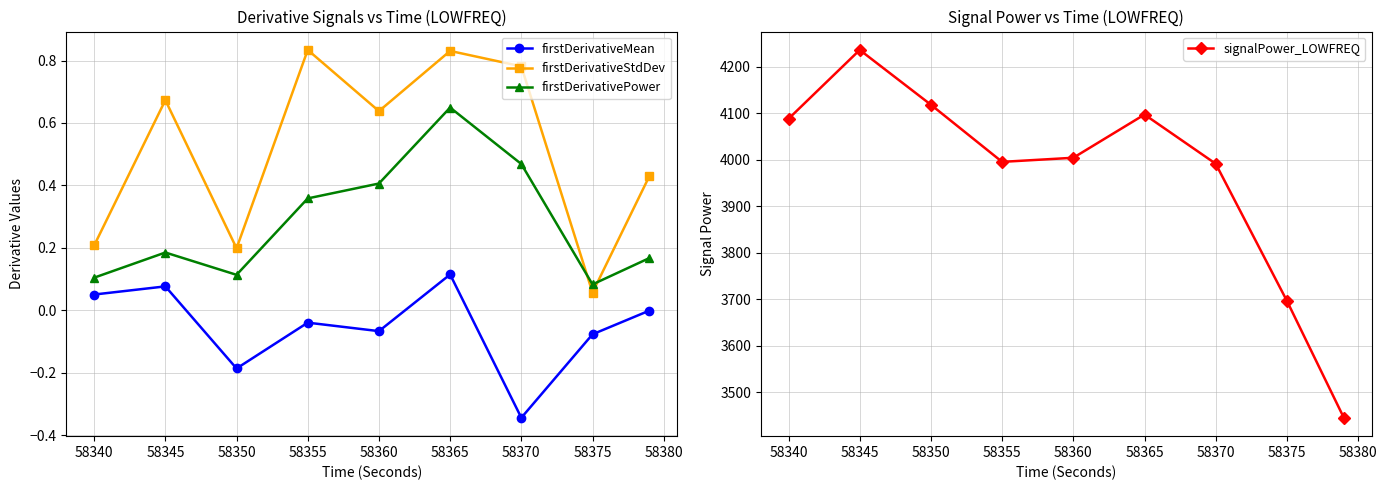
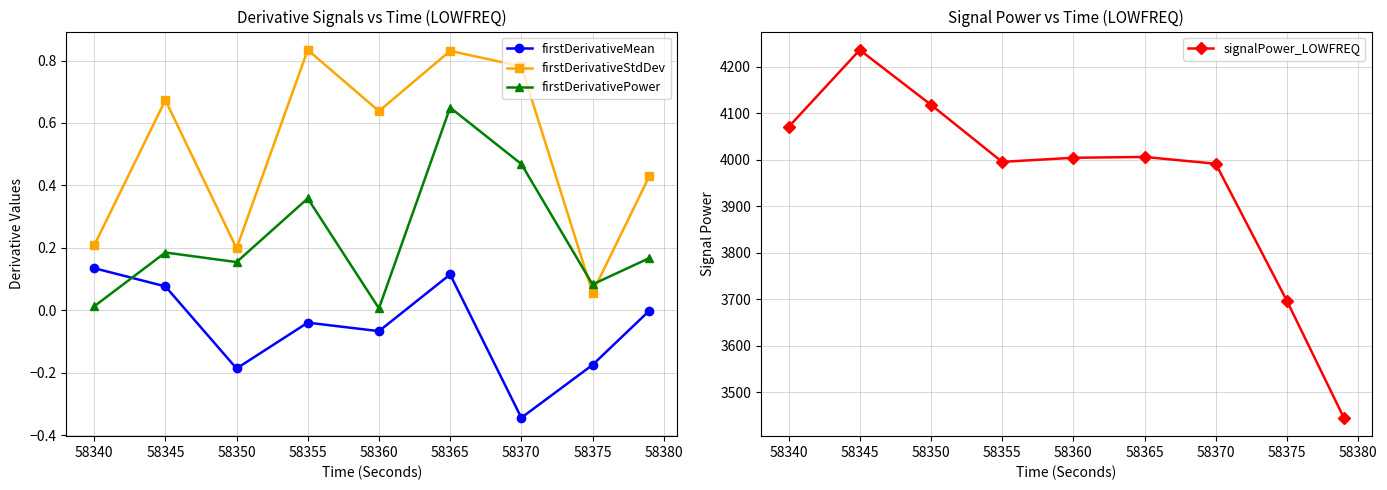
  {
    "Derivative Signals vs Time (LOWFREQ)": {
      "firstDerivativeMean": {
-       "58340": 0.05,
+       "58340": 0.14,
        "58345": 0.08,
        "58350": -0.19,
        "58355": -0.04,
        "58360": -0.07,
        "58365": 0.11,
        "58370": -0.34,
-       "58375": -0.08
+       "58375": -0.17
      },
      "firstDerivativeStdDev": {
        "58340": 0.21,
        "58345": 0.67,
        "58350": 0.20,
        "58355": 0.83,
        "58360": 0.64,
        "58365": 0.83,
        "58375": 0.06
      },
      "firstDerivativePower": {
-       "58340": 0.10,
+       "58340": 0.01,
        "58345": 0.19,
-       "58350": 0.11,
+       "58350": 0.15,
        "58355": 0.36,
-       "58360": 0.41,
+       "58360": 0.01,
        "58365": 0.65,
        "58370": 0.47,
        "58375": 0.08
      }
    },
    "Signal Power vs Time (LOWFREQ)": {
-     "58340": 4090,
+     "58340": 4070,
      "58345": 4240,
      "58350": 4120,
      "58355": 4000,
      "58360": 4000,
-     "58365": 4100,
+     "58365": 4010,
      "58370": 3990,
      "58375": 3700
    }
  }
